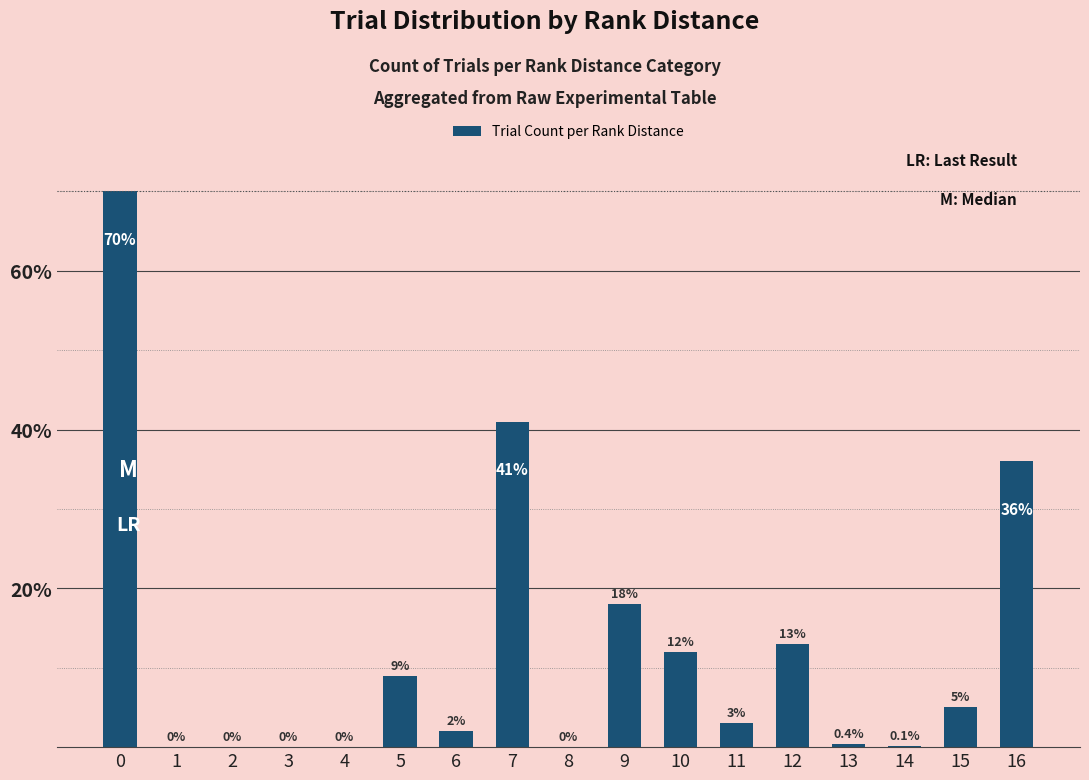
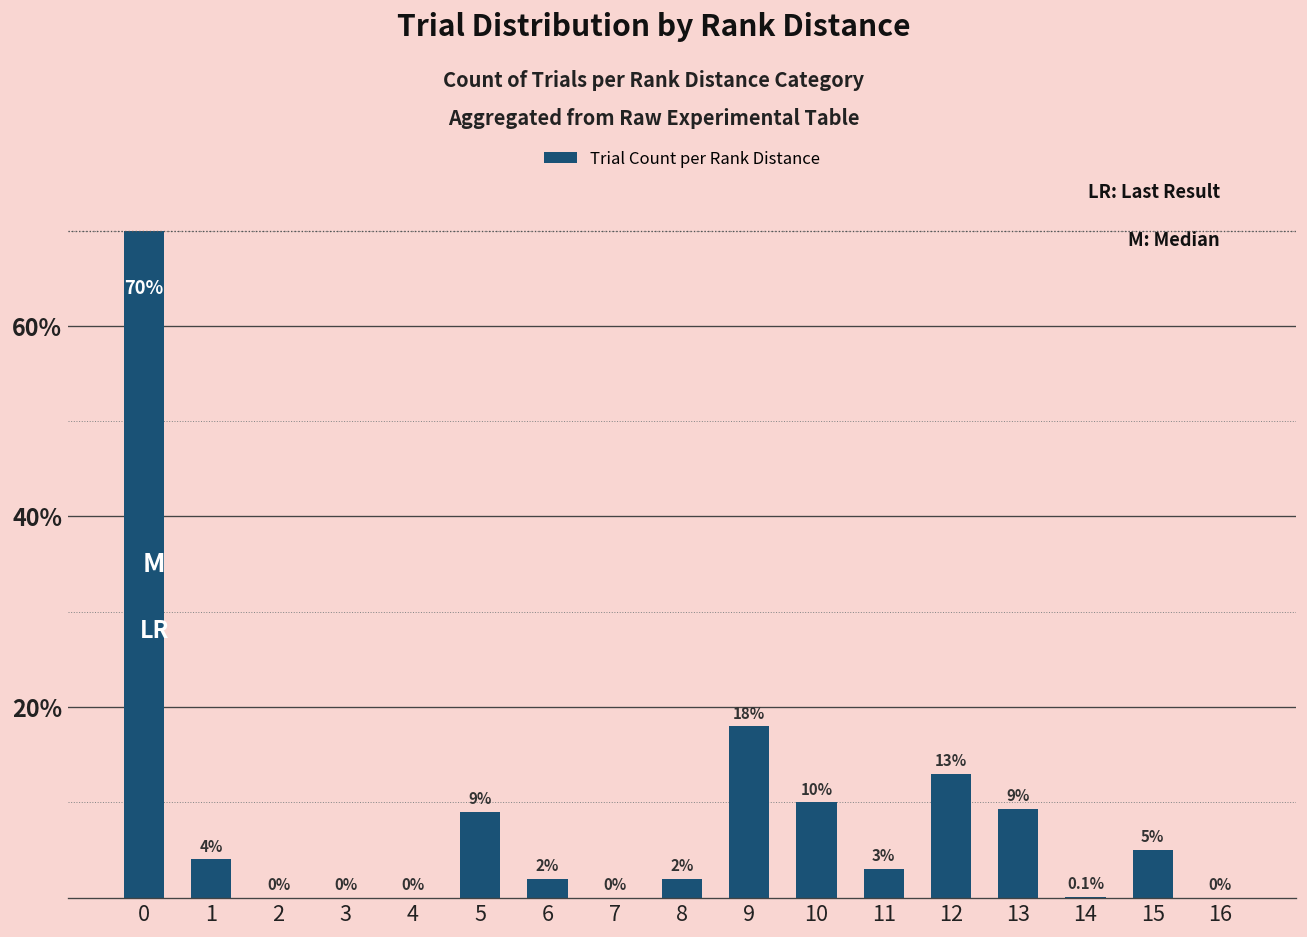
  {
    "0": "70%",
-   "1": "0%",
+   "1": "4%",
    "2": "0%",
    "3": "0%",
    "4": "0%",
    "5": "9%",
    "6": "2%",
-   "7": "41%",
-   "8": "0%",
+   "7": "0%",
+   "8": "2%",
    "9": "18%",
-   "10": "12%",
+   "10": "10%",
    "11": "3%",
    "12": "13%",
-   "13": "0.4%",
+   "13": "9%",
    "14": "0.1%",
    "15": "5%",
-   "16": "36%"
+   "16": "0%"
  }
